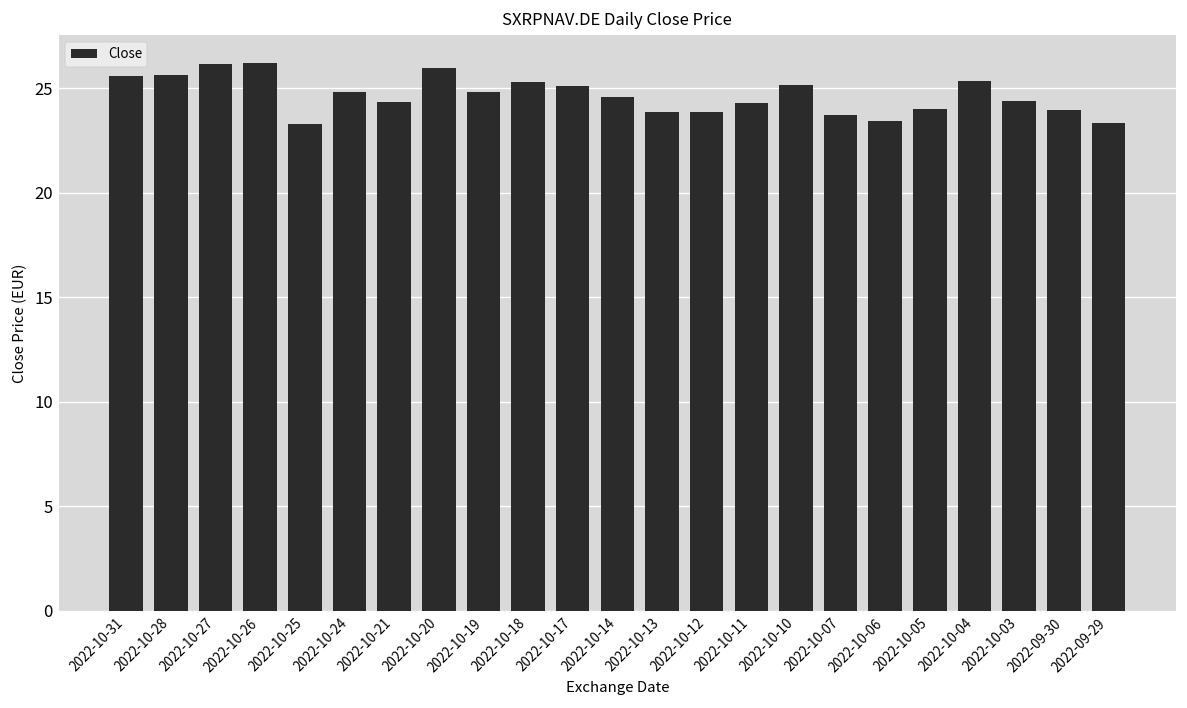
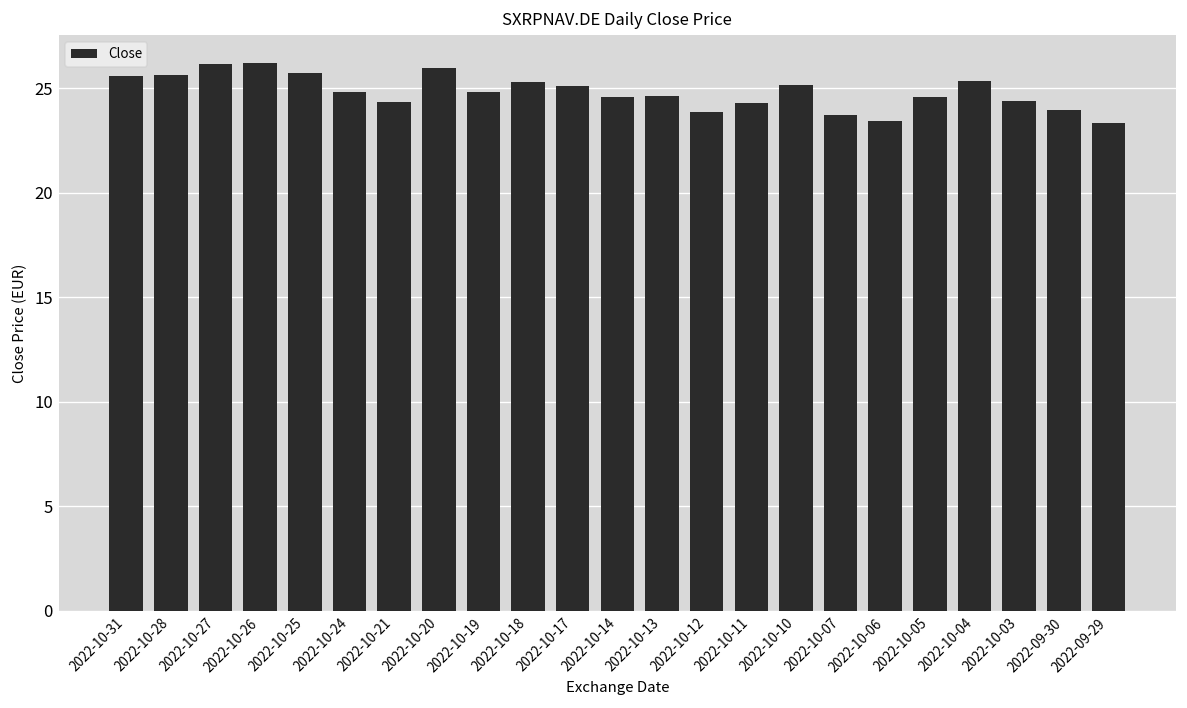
  {
    "2022-10-31": 25.6,
    "2022-10-28": 25.6,
    "2022-10-27": 26.2,
    "2022-10-26": 26.2,
-   "2022-10-25": 23.3,
+   "2022-10-25": 25.8,
    "2022-10-24": 24.8,
    "2022-10-21": 24.4,
    "2022-10-20": 26.0,
    "2022-10-19": 24.8,
    "2022-10-18": 25.3,
    "2022-10-17": 25.1,
    "2022-10-14": 24.6,
-   "2022-10-13": 23.9,
+   "2022-10-13": 24.6,
    "2022-10-12": 23.9,
    "2022-10-11": 24.3,
    "2022-10-10": 25.2,
    "2022-10-07": 23.7,
    "2022-10-06": 23.4,
-   "2022-10-05": 24.0,
+   "2022-10-05": 24.6,
    "2022-10-04": 25.4,
    "2022-10-03": 24.4,
    "2022-09-30": 24.0,
    "2022-09-29": 23.4
  }
